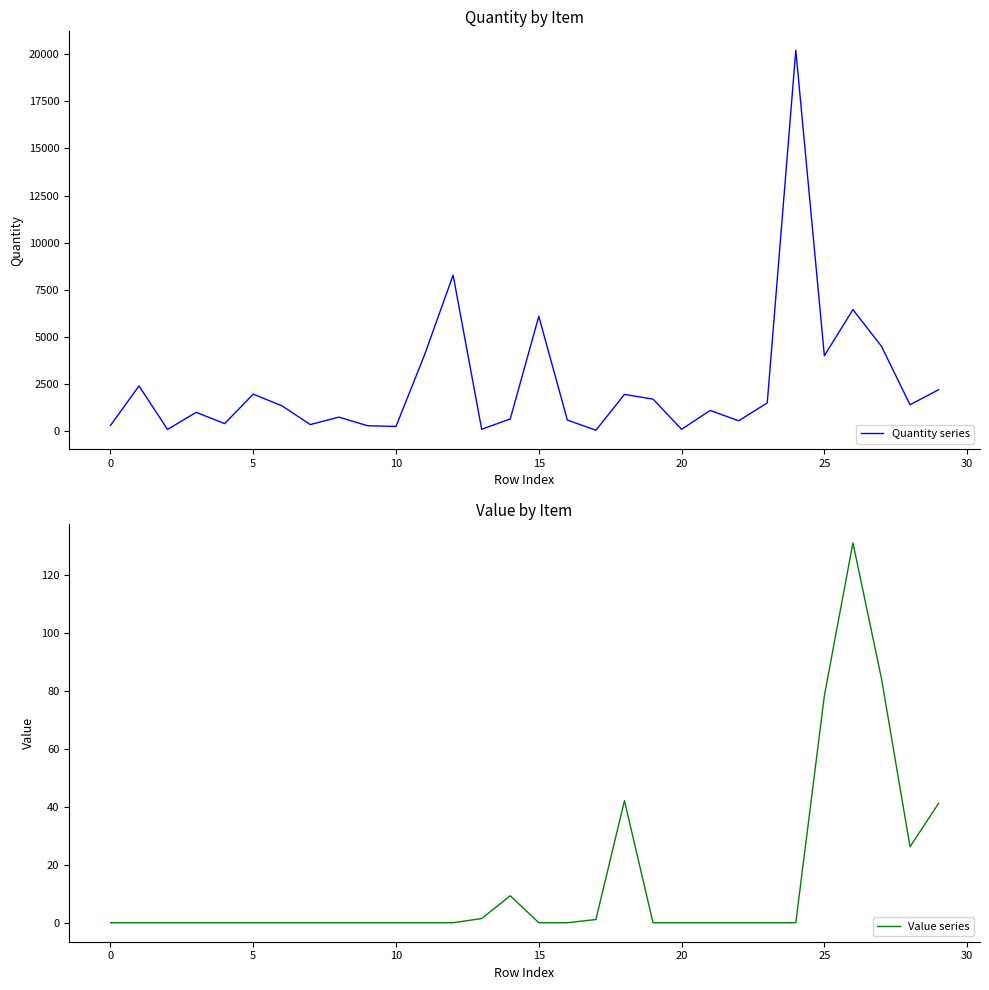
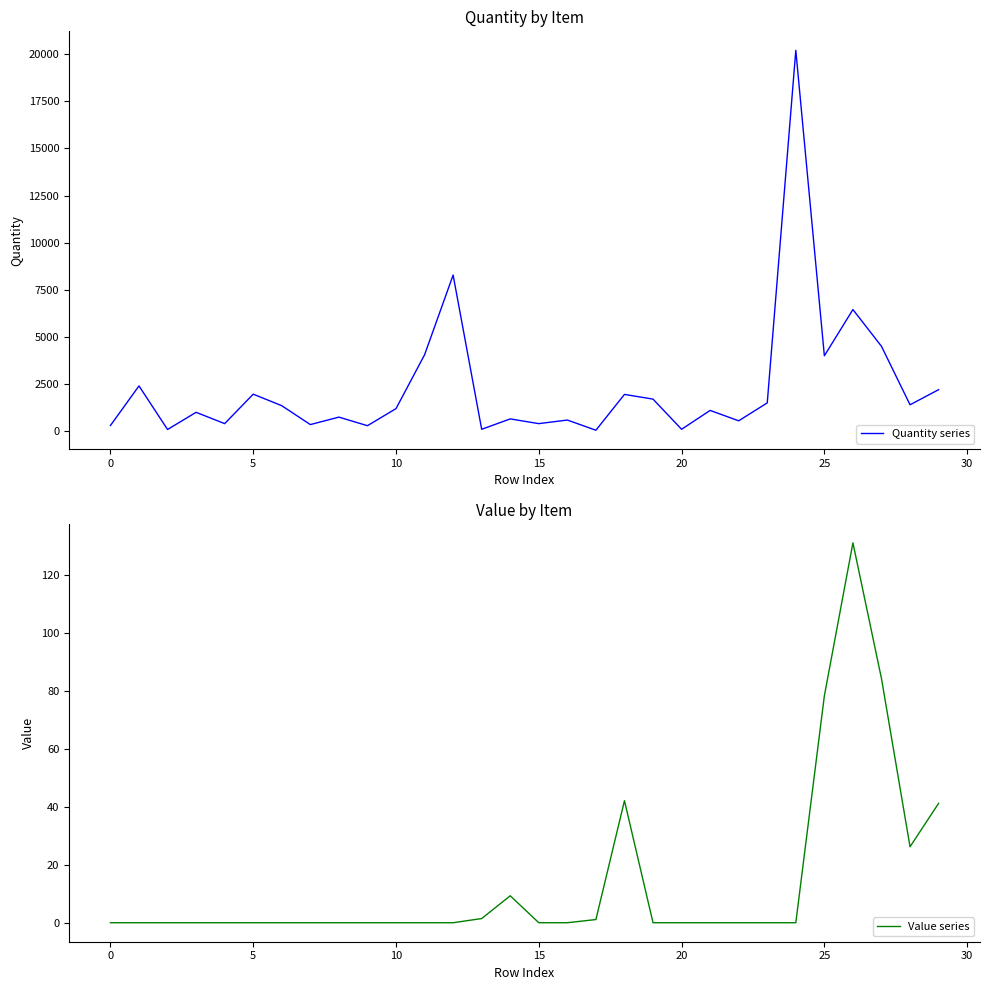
  {
    "Quantity by Item": {
      "0": 300,
      "5": 2000,
-     "10": 300,
-     "15": 6100,
+     "10": 1200,
+     "15": 400,
      "20": 100,
      "25": 4000
    },
    "Value by Item": {
      "0": 0,
      "5": 0,
      "10": 0,
      "15": 0,
      "20": 0,
      "25": 78
    }
  }
